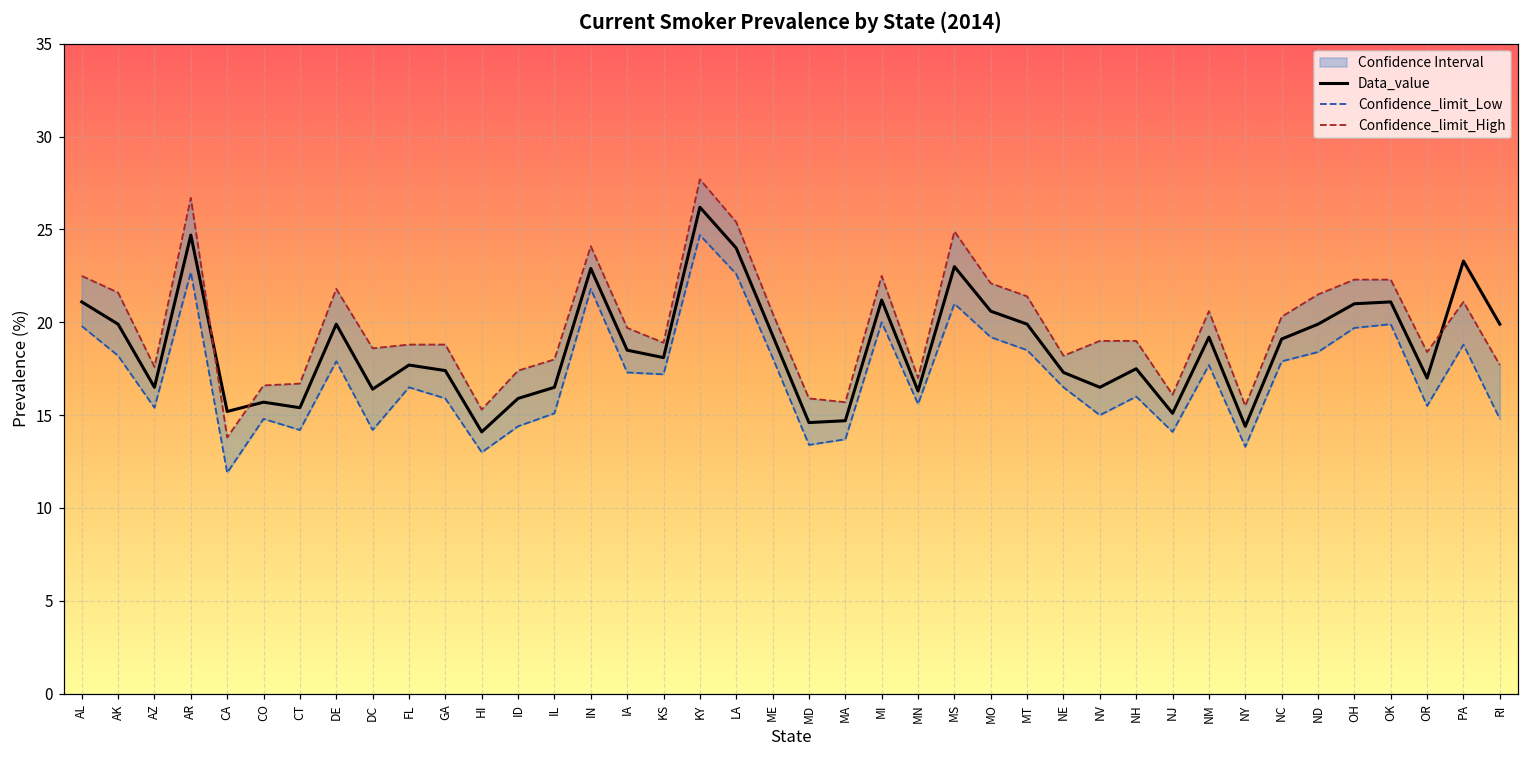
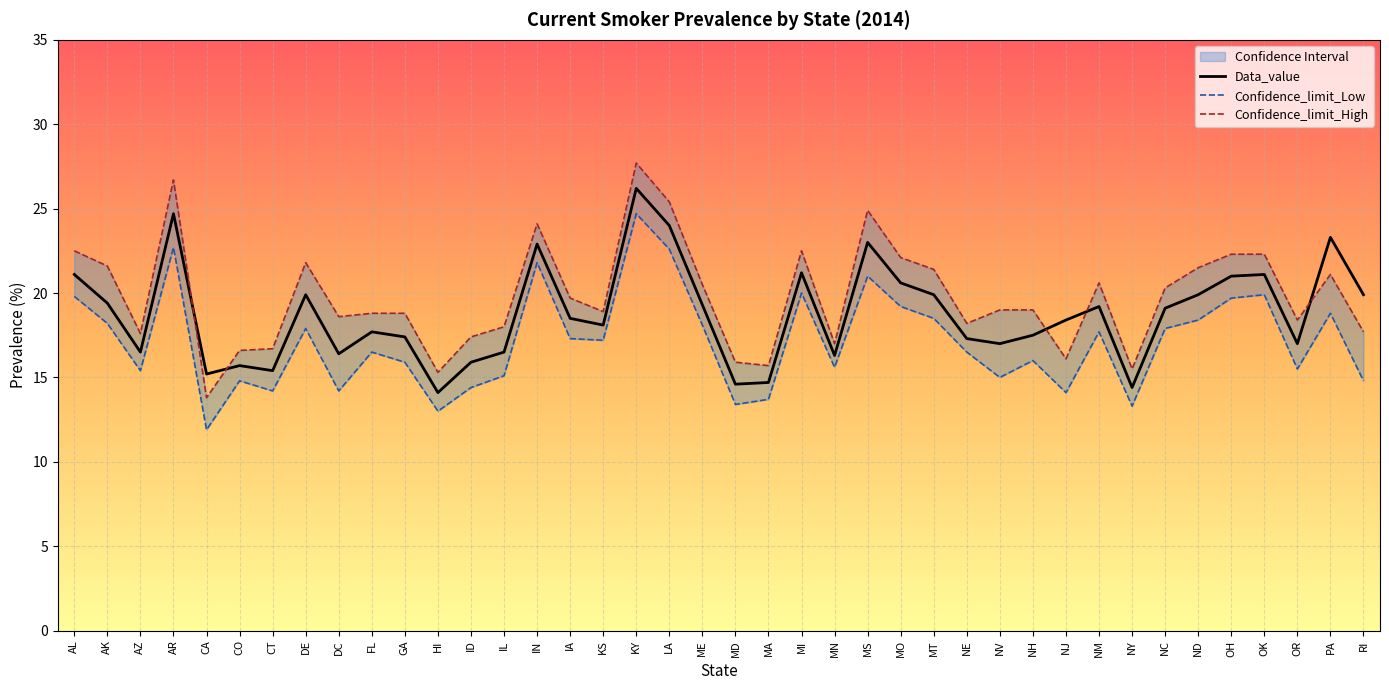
  {
    "Data_value": {
      "AL": 21.1,
-     "AK": 19.9,
+     "AK": 19.4,
      "AZ": 16.5,
      "AR": 24.7,
      "CA": 15.2,
      "CO": 15.7,
      "CT": 15.4,
      "DE": 19.9,
      "DC": 16.4,
      "FL": 17.7,
      "GA": 17.4,
      "HI": 14.1,
      "ID": 15.9,
      "IL": 16.5,
      "IN": 22.9,
      "IA": 18.5,
      "KS": 18.1,
      "KY": 26.2,
      "LA": 24.0,
      "ME": 19.3,
      "MD": 14.6,
      "MA": 14.7,
      "MI": 21.2,
      "MN": 16.3,
      "MS": 23.0,
      "MO": 20.6,
      "MT": 19.9,
      "NE": 17.3,
-     "NV": 16.5,
+     "NV": 17.0,
      "NH": 17.5,
-     "NJ": 15.1,
+     "NJ": 18.4,
      "NM": 19.2,
      "NY": 14.4,
      "NC": 19.1,
      "ND": 19.9,
      "OH": 21.0,
      "OK": 21.1,
      "OR": 17.0,
      "PA": 23.3,
      "RI": 19.9
    },
    "Confidence_limit_Low": {
      "AL": 19.8,
      "AK": 18.2,
      "AZ": 15.4,
      "AR": 22.7,
      "CA": 11.9,
      "CO": 14.8,
      "CT": 14.2,
      "DE": 17.9,
      "DC": 14.2,
      "FL": 16.5,
      "GA": 15.9,
      "HI": 13.0,
      "ID": 14.4,
      "IL": 15.1,
      "IN": 21.8,
      "IA": 17.3,
      "KS": 17.2,
      "KY": 24.7,
      "LA": 22.6,
      "ME": 18.1,
      "MD": 13.4,
      "MA": 13.7,
      "MI": 20.0,
      "MN": 15.6,
      "MS": 21.0,
      "MO": 19.2,
      "MT": 18.5,
      "NE": 16.5,
      "NV": 15.0,
      "NH": 16.0,
      "NJ": 14.1,
      "NM": 17.7,
      "NY": 13.3,
      "NC": 17.9,
      "ND": 18.4,
      "OH": 19.7,
      "OK": 19.9,
      "OR": 15.5,
      "PA": 18.8,
      "RI": 14.8
    },
    "Confidence Interval": {
      "AL": 22.5,
      "AK": 21.6,
      "AZ": 17.6,
      "AR": 26.7,
      "CA": 13.8,
      "CO": 16.6,
      "CT": 16.7,
      "DE": 21.8,
      "DC": 18.6,
      "FL": 18.8,
      "GA": 18.8,
      "HI": 15.3,
      "ID": 17.4,
      "IL": 18.0,
      "IN": 24.1,
      "IA": 19.7,
      "KS": 18.9,
      "KY": 27.7,
      "LA": 25.4,
      "ME": 20.5,
      "MD": 15.9,
      "MA": 15.7,
      "MI": 22.5,
      "MN": 17.0,
      "MS": 24.9,
      "MO": 22.1,
      "MT": 21.4,
      "NE": 18.2,
      "NV": 19.0,
      "NH": 19.0,
      "NJ": 16.1,
      "NM": 20.6,
      "NY": 15.5,
      "NC": 20.3,
      "ND": 21.5,
      "OH": 22.3,
      "OK": 22.3,
      "OR": 18.4,
      "PA": 21.1,
      "RI": 17.7
    }
  }
